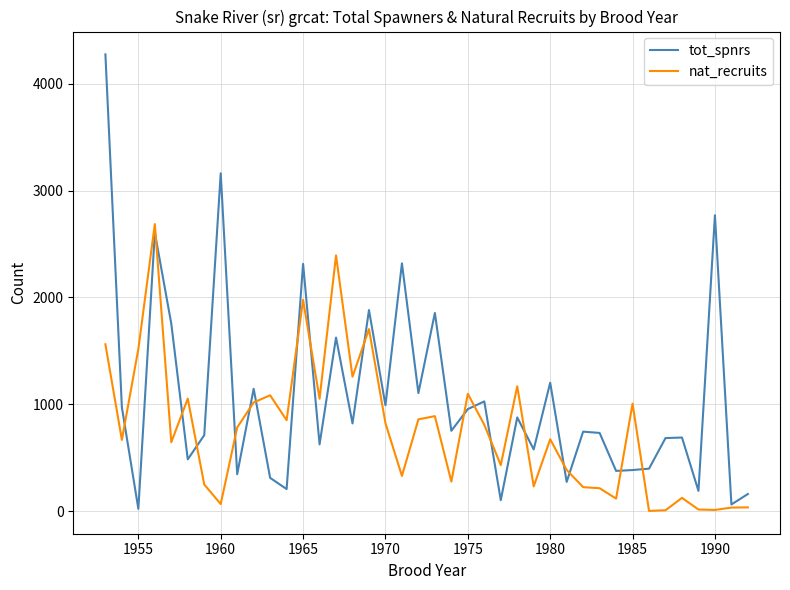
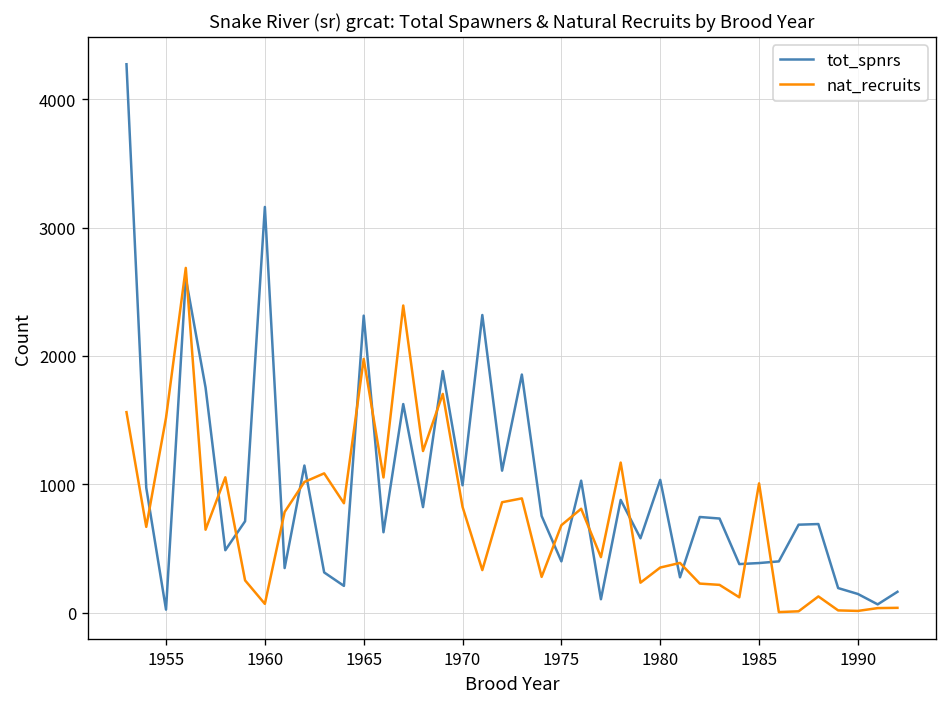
  {
    "tot_spnrs": {
      "1955": 20,
      "1960": 3160,
      "1965": 2310,
      "1970": 990,
-     "1975": 960,
-     "1980": 1200,
+     "1975": 400,
+     "1980": 1030,
      "1985": 390,
-     "1990": 2770
+     "1990": 150
    },
    "nat_recruits": {
      "1955": 1520,
      "1960": 70,
      "1965": 1980,
      "1970": 820,
-     "1975": 1100,
-     "1980": 670,
+     "1975": 680,
+     "1980": 350,
      "1985": 1010,
      "1990": 10
    }
  }
